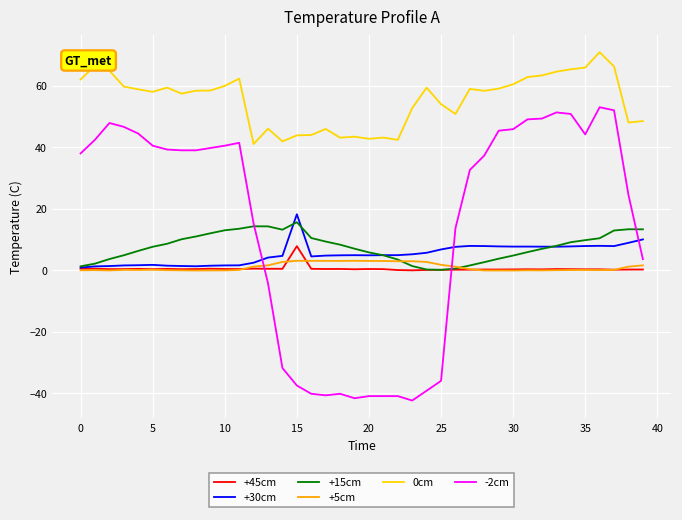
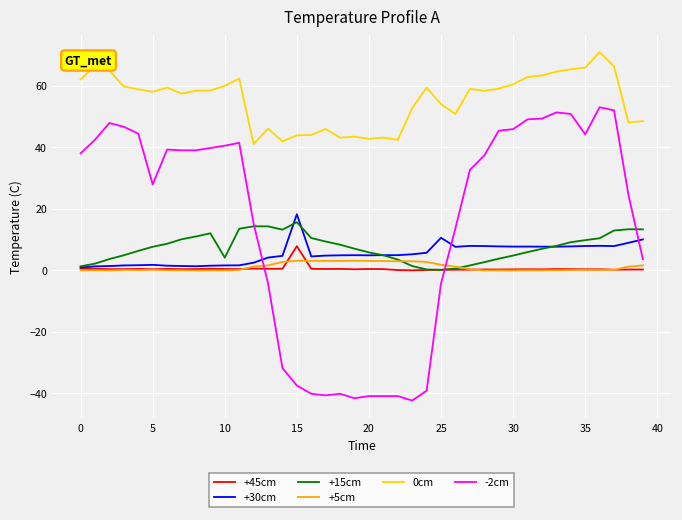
  {
    "+45cm": {
      "15": 8,
      "20": 0
    },
    "+30cm": {
      "5": 2,
      "10": 2,
      "15": 18,
      "20": 5,
-     "25": 7,
+     "25": 11,
      "30": 8,
      "35": 8
    },
    "+15cm": {
      "5": 8,
-     "10": 13,
+     "10": 4,
      "15": 16,
      "20": 6,
      "30": 5,
      "35": 10
    },
    "-2cm": {
      "0": 38,
-     "5": 41,
+     "5": 28,
      "10": 41,
      "15": -37,
      "20": -41,
-     "25": -36,
+     "25": -4,
      "30": 46,
      "35": 44
    }
  }
